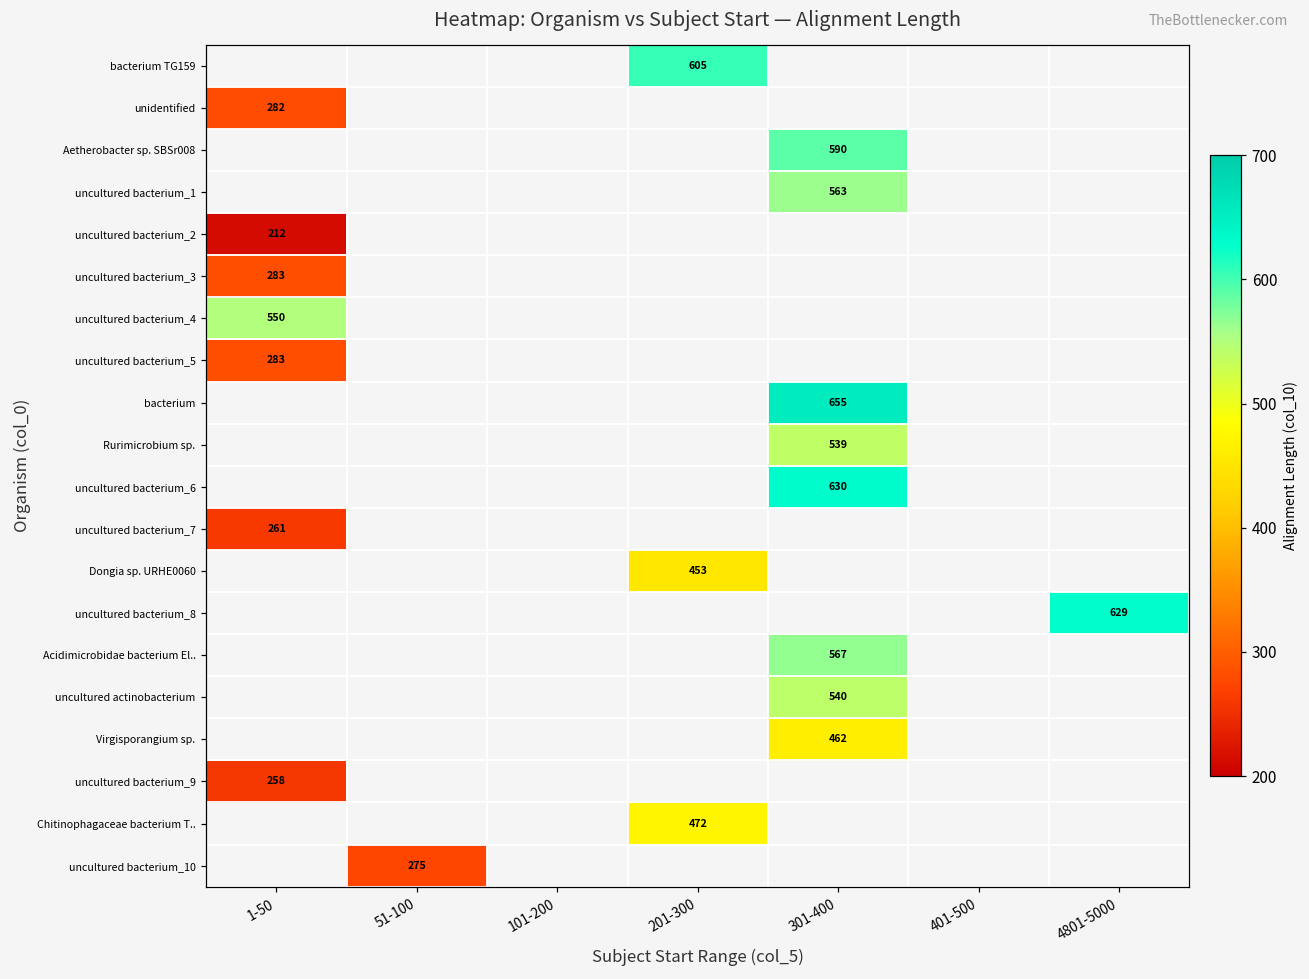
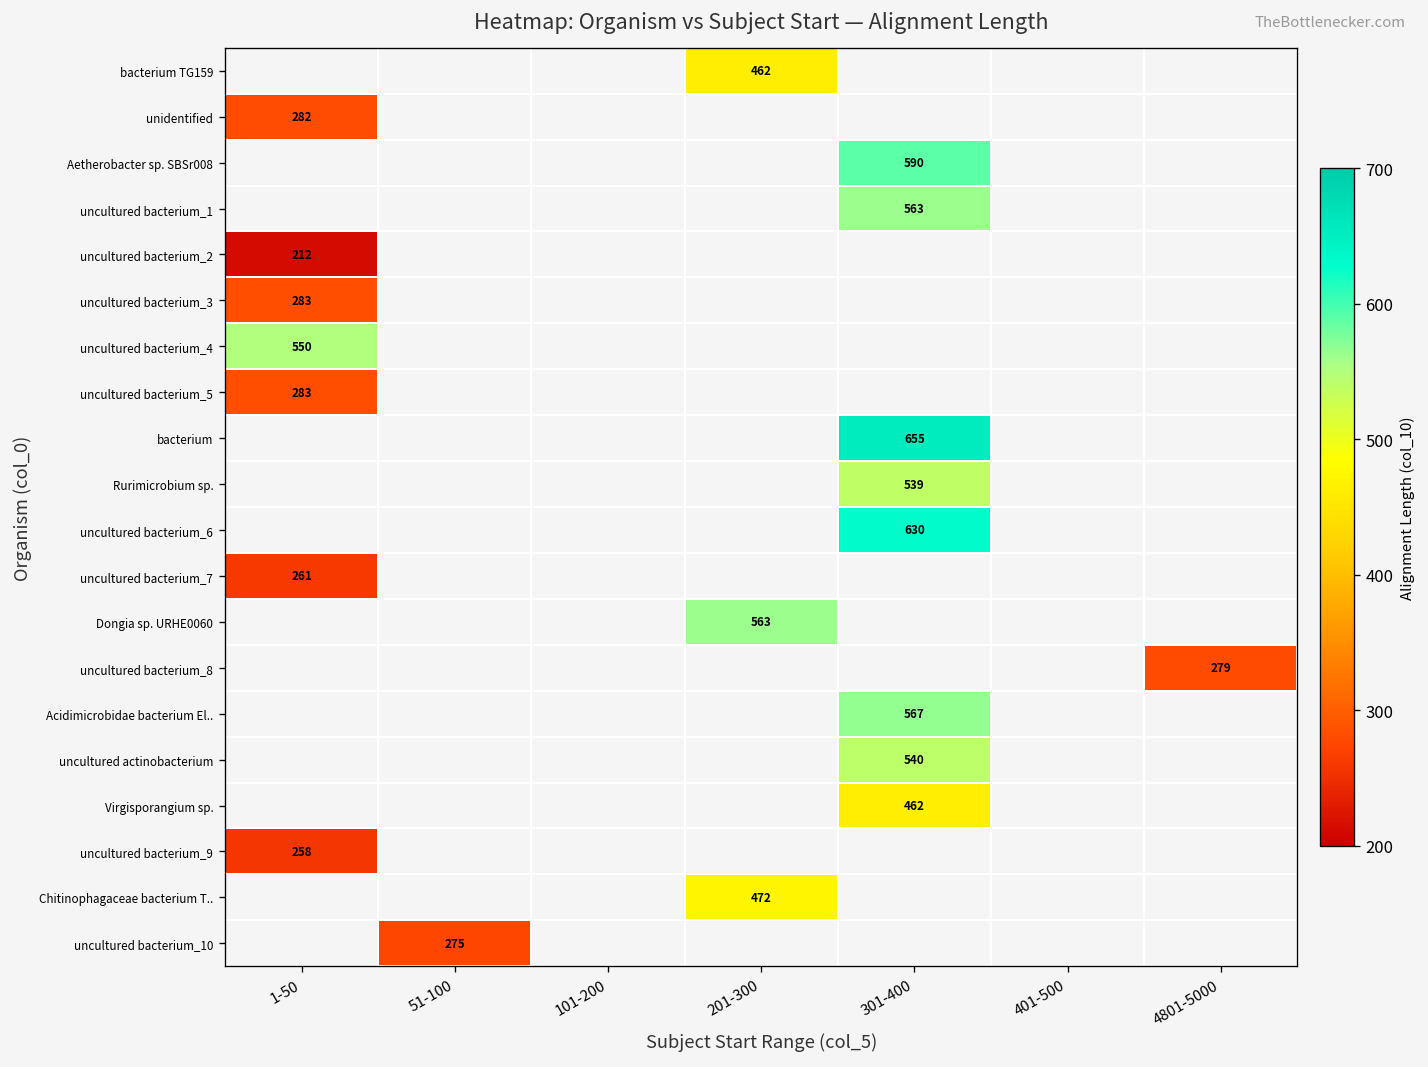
  {
    "bacterium TG159": {
-     "201-300": 605
+     "201-300": 462
    },
    "unidentified": {
      "1-50": 282
    },
    "Aetherobacter sp. SBSr008": {
      "301-400": 590
    },
    "uncultured bacterium_1": {
      "301-400": 563
    },
    "uncultured bacterium_2": {
      "1-50": 212
    },
    "uncultured bacterium_3": {
      "1-50": 283
    },
    "uncultured bacterium_4": {
      "1-50": 550
    },
    "uncultured bacterium_5": {
      "1-50": 283
    },
    "bacterium": {
      "301-400": 655
    },
    "Rurimicrobium sp.": {
      "301-400": 539
    },
    "uncultured bacterium_6": {
      "301-400": 630
    },
    "uncultured bacterium_7": {
      "1-50": 261
    },
    "Dongia sp. URHE0060": {
-     "201-300": 453
+     "201-300": 563
    },
    "uncultured bacterium_8": {
-     "4801-5000": 629
+     "4801-5000": 279
    },
    "Acidimicrobidae bacterium El..": {
      "301-400": 567
    },
    "uncultured actinobacterium": {
      "301-400": 540
    },
    "Virgisporangium sp.": {
      "301-400": 462
    },
    "uncultured bacterium_9": {
      "1-50": 258
    },
    "Chitinophagaceae bacterium T..": {
      "201-300": 472
    },
    "uncultured bacterium_10": {
      "51-100": 275
    }
  }
